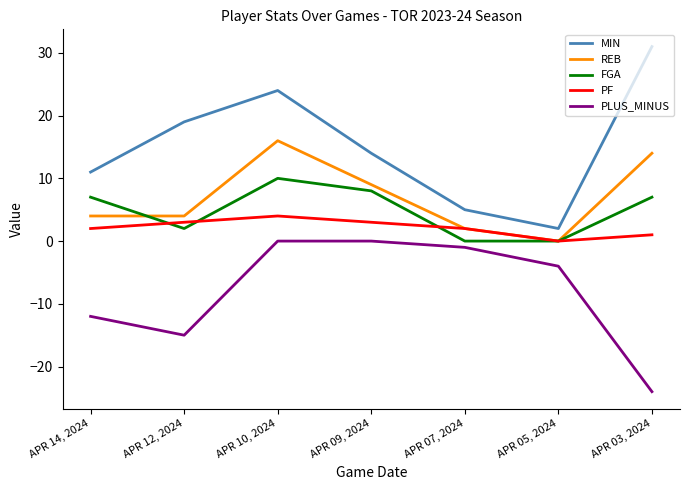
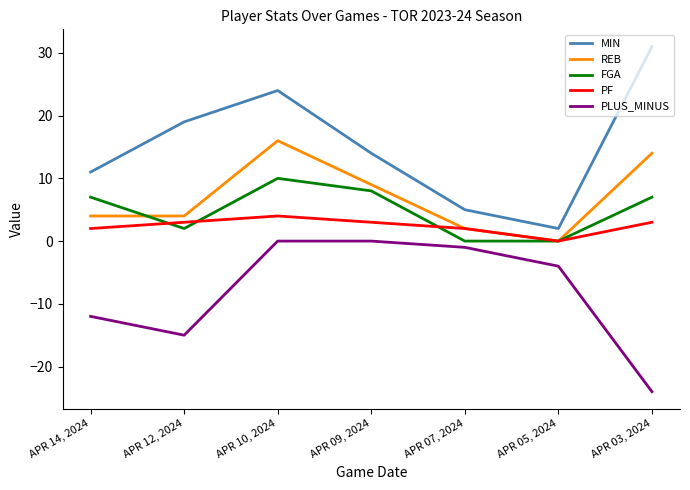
  {
    "MIN": {
      "APR 14, 2024": 11,
      "APR 12, 2024": 19,
      "APR 10, 2024": 24,
      "APR 09, 2024": 14,
      "APR 07, 2024": 5,
      "APR 05, 2024": 2
    },
    "REB": {
      "APR 14, 2024": 4,
      "APR 12, 2024": 4,
      "APR 10, 2024": 16,
      "APR 09, 2024": 9,
      "APR 03, 2024": 14
    },
    "FGA": {
      "APR 14, 2024": 7,
      "APR 12, 2024": 2,
      "APR 10, 2024": 10,
      "APR 09, 2024": 8,
      "APR 07, 2024": 0,
      "APR 03, 2024": 7
    },
    "PF": {
      "APR 14, 2024": 2,
      "APR 12, 2024": 3,
      "APR 10, 2024": 4,
      "APR 09, 2024": 3,
-     "APR 03, 2024": 1
+     "APR 03, 2024": 3
    },
    "PLUS_MINUS": {
      "APR 14, 2024": -12,
      "APR 12, 2024": -15,
      "APR 10, 2024": 0,
      "APR 09, 2024": 0,
      "APR 07, 2024": -1,
      "APR 05, 2024": -4,
      "APR 03, 2024": -24
    }
  }
